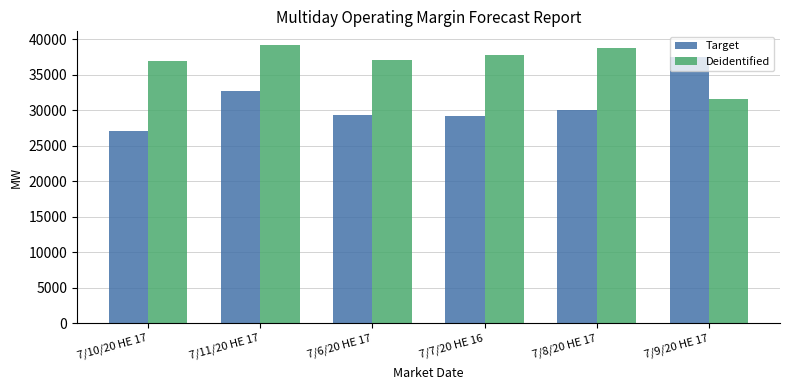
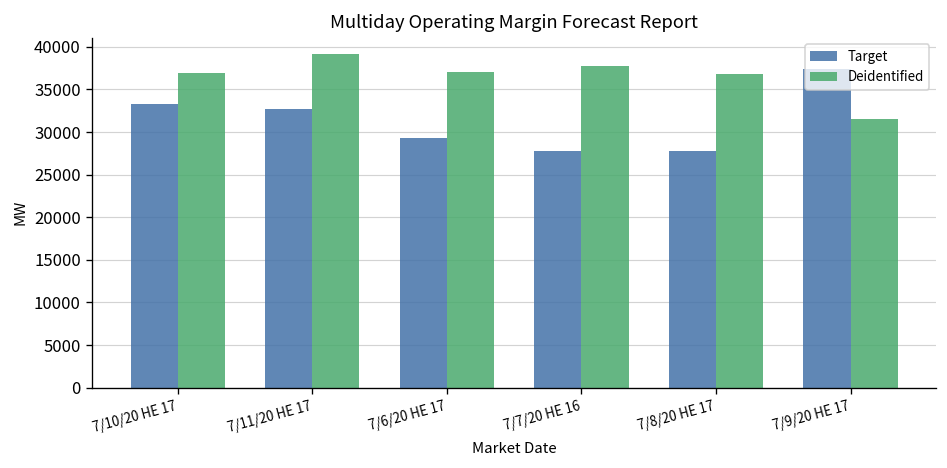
  {
    "Target": {
-     "7/10/20 HE 17": 27000,
+     "7/10/20 HE 17": 33000,
      "7/11/20 HE 17": 33000,
      "7/6/20 HE 17": 29000,
-     "7/7/20 HE 16": 29000,
-     "7/8/20 HE 17": 30000
+     "7/7/20 HE 16": 28000,
+     "7/8/20 HE 17": 28000
    },
    "Deidentified": {
      "7/10/20 HE 17": 37000,
      "7/11/20 HE 17": 39000,
      "7/6/20 HE 17": 37000,
      "7/7/20 HE 16": 38000,
-     "7/8/20 HE 17": 39000,
+     "7/8/20 HE 17": 37000,
      "7/9/20 HE 17": 32000
    }
  }
